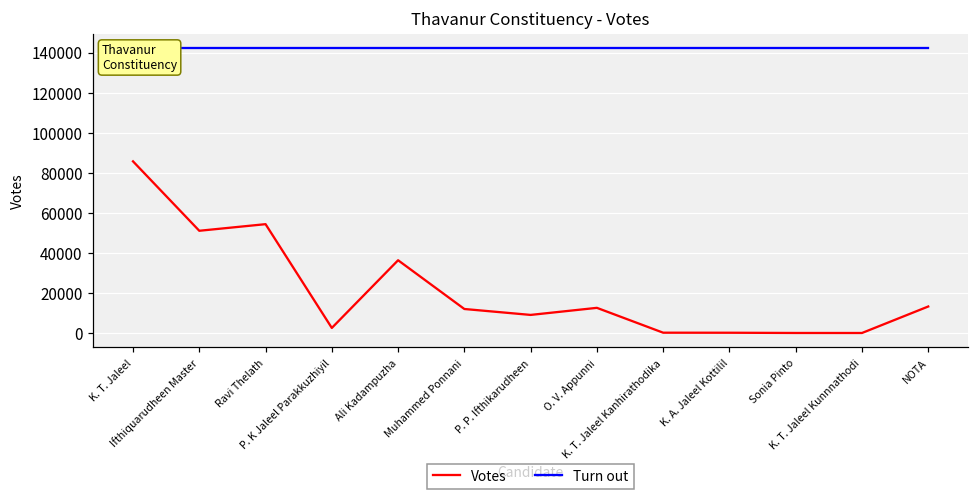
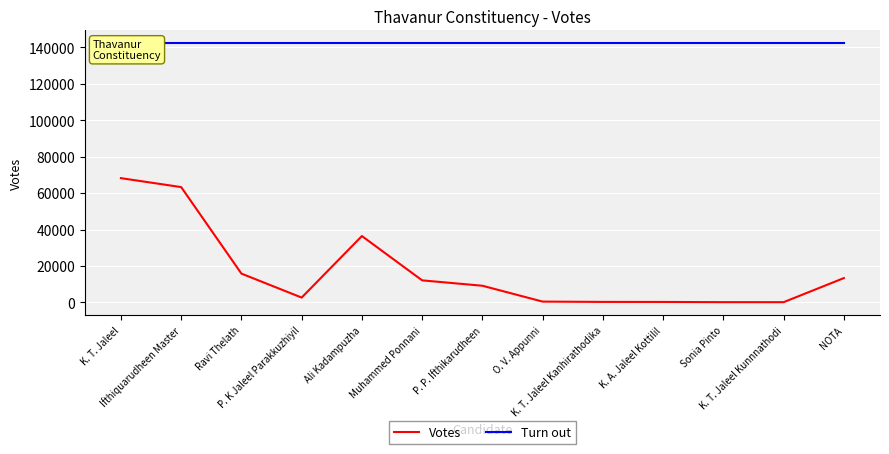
  {
    "Votes": {
-     "K. T. Jaleel": 86000,
-     "Ifthiquarudheen Master": 51000,
-     "Ravi Thelath": 54000,
+     "K. T. Jaleel": 68000,
+     "Ifthiquarudheen Master": 63000,
+     "Ravi Thelath": 16000,
      "P. K Jaleel Parakkuzhiyil": 3000,
      "Ali Kadampuzha": 36000,
      "Muhammed Ponnani": 12000,
      "P. P. Ifthikarudheen": 9000,
-     "O. V. Appunni": 13000,
+     "O. V. Appunni": 0,
      "K. T. Jaleel Kanhirathodika": 0,
      "K. A. Jaleel Kottilil": 0,
      "Sonia Pinto": 0,
      "K. T. Jaleel Kunnnathodi": 0,
      "NOTA": 13000
    },
    "Turn out": {
      "Ifthiquarudheen Master": 142000,
      "Ravi Thelath": 142000,
      "P. K Jaleel Parakkuzhiyil": 142000,
      "Ali Kadampuzha": 142000,
      "Muhammed Ponnani": 142000,
      "P. P. Ifthikarudheen": 142000,
      "O. V. Appunni": 142000,
      "K. T. Jaleel Kanhirathodika": 142000,
      "K. A. Jaleel Kottilil": 142000,
      "Sonia Pinto": 142000,
      "K. T. Jaleel Kunnnathodi": 142000,
      "NOTA": 142000
    }
  }
